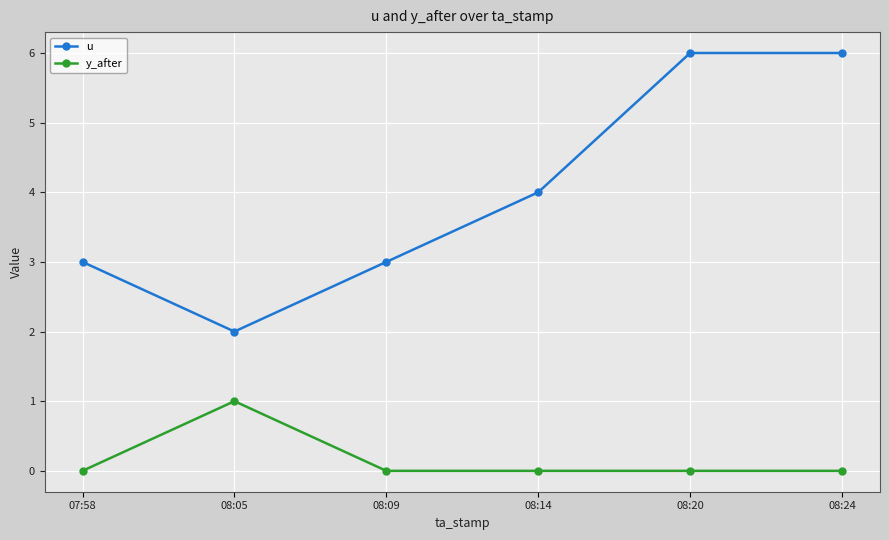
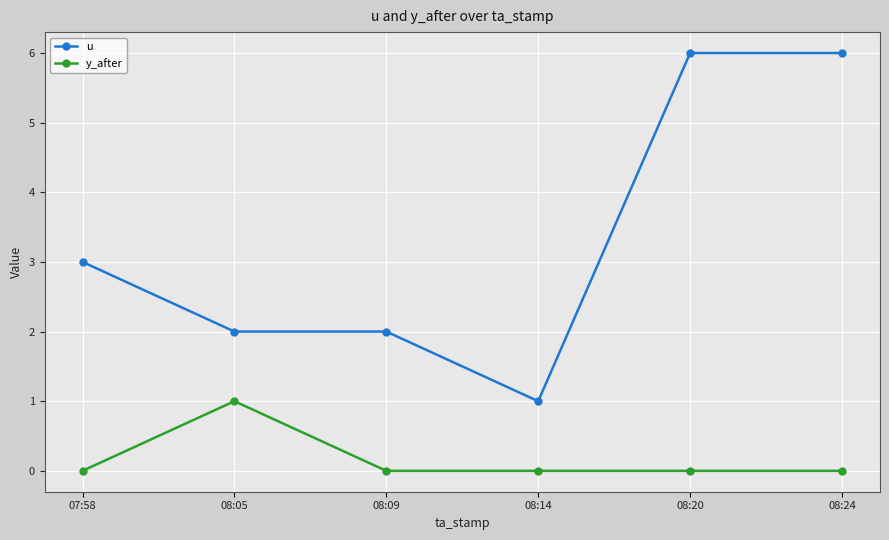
  {
    "u": {
      "07:58": 3,
      "08:05": 2,
-     "08:09": 3,
-     "08:14": 4,
+     "08:09": 2,
+     "08:14": 1,
      "08:20": 6,
      "08:24": 6
    },
    "y_after": {
      "07:58": 0,
      "08:05": 1,
      "08:09": 0,
      "08:14": 0,
      "08:20": 0,
      "08:24": 0
    }
  }
